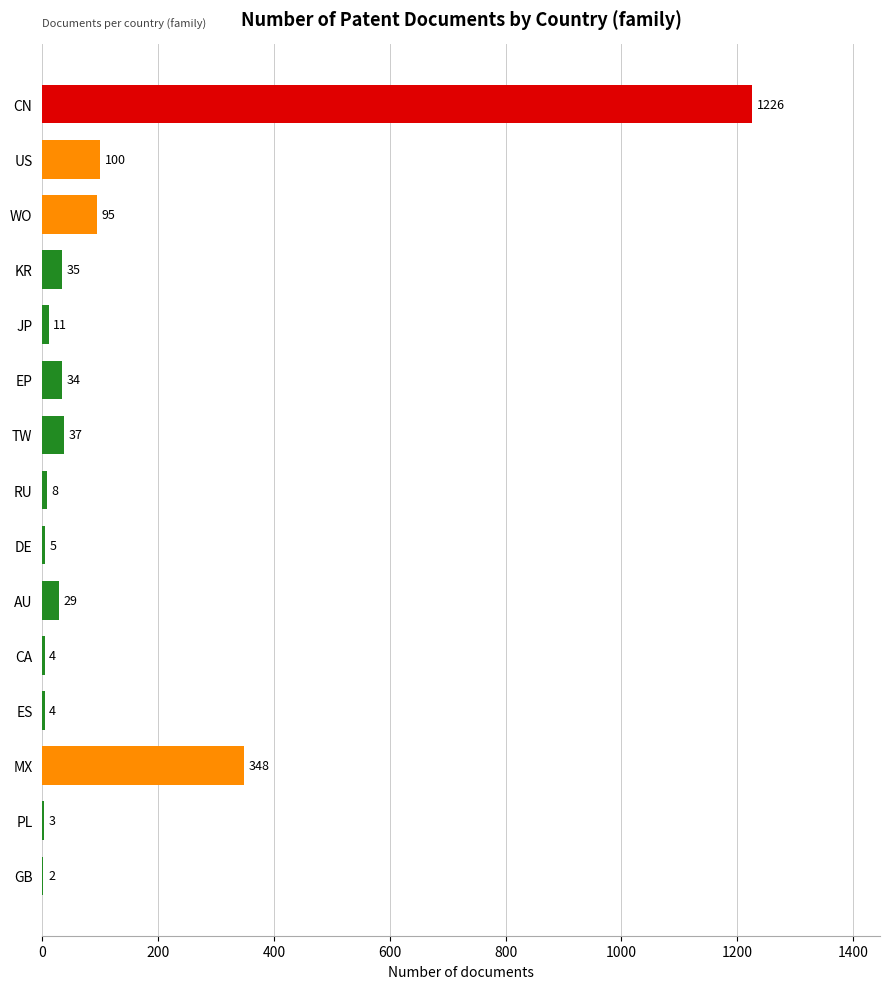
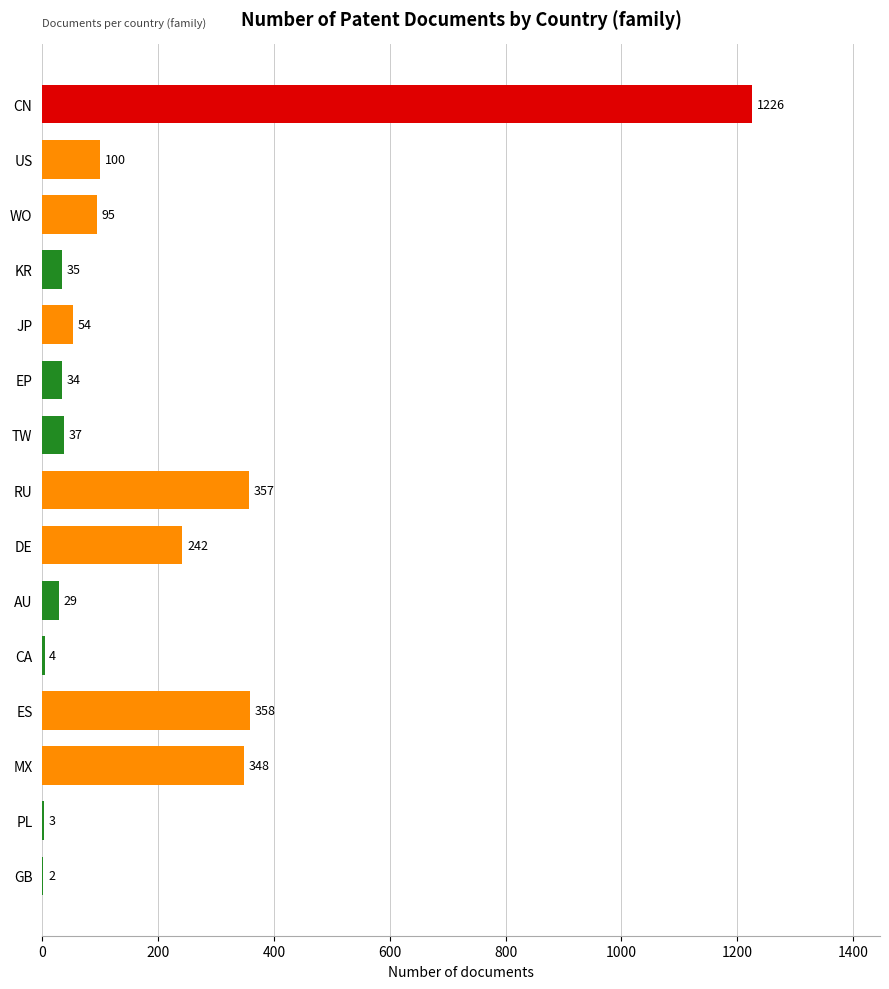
  {
    "CN": 1226,
    "US": 100,
    "WO": 95,
    "KR": 35,
-   "JP": 11,
+   "JP": 54,
    "EP": 34,
    "TW": 37,
-   "RU": 8,
-   "DE": 5,
+   "RU": 357,
+   "DE": 242,
    "AU": 29,
    "CA": 4,
-   "ES": 4,
+   "ES": 358,
    "MX": 348,
    "PL": 3,
    "GB": 2
  }
